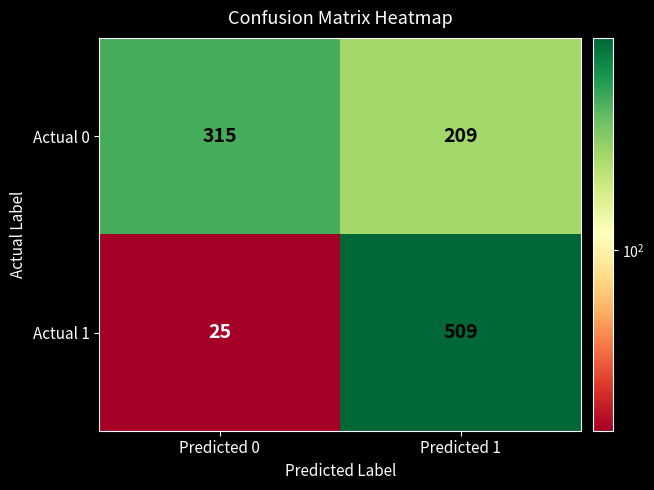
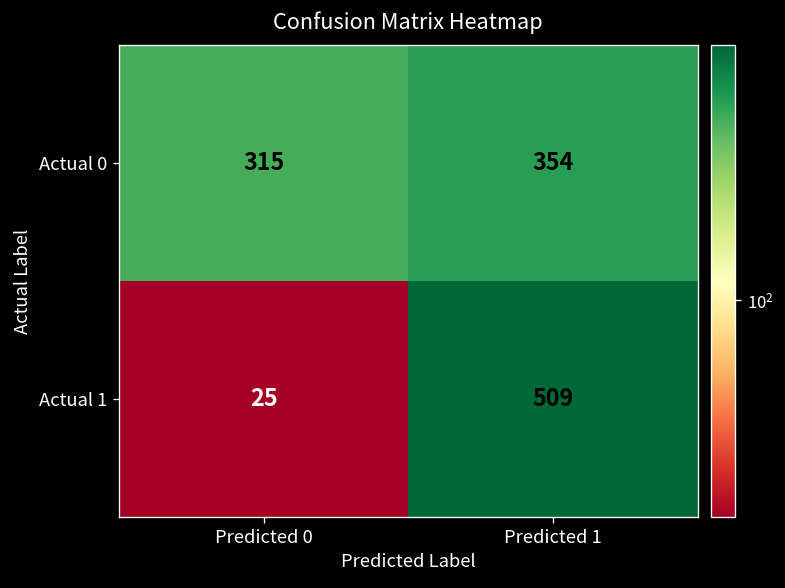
  {
    "Actual 0": {
      "Predicted 0": 315,
-     "Predicted 1": 209
+     "Predicted 1": 354
    },
    "Actual 1": {
      "Predicted 0": 25,
      "Predicted 1": 509
    }
  }
